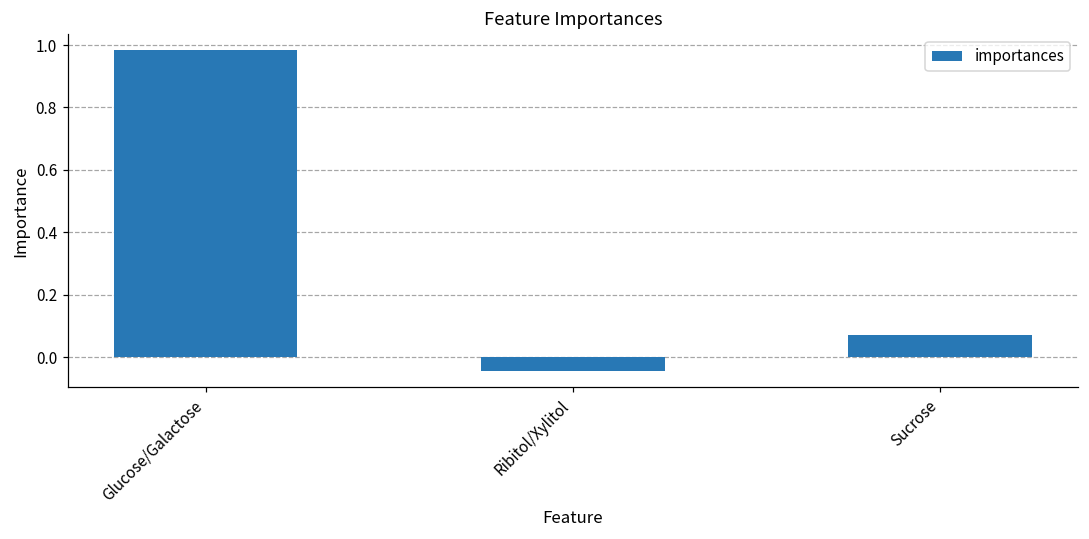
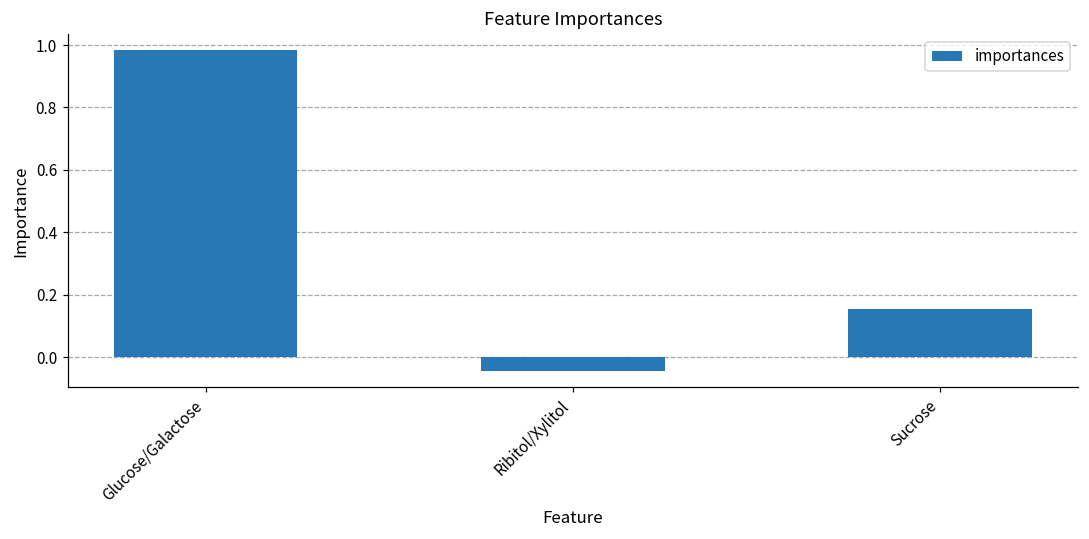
  {
    "Glucose/Galactose": 0.98,
    "Ribitol/Xylitol": -0.04,
-   "Sucrose": 0.07
+   "Sucrose": 0.15
  }
